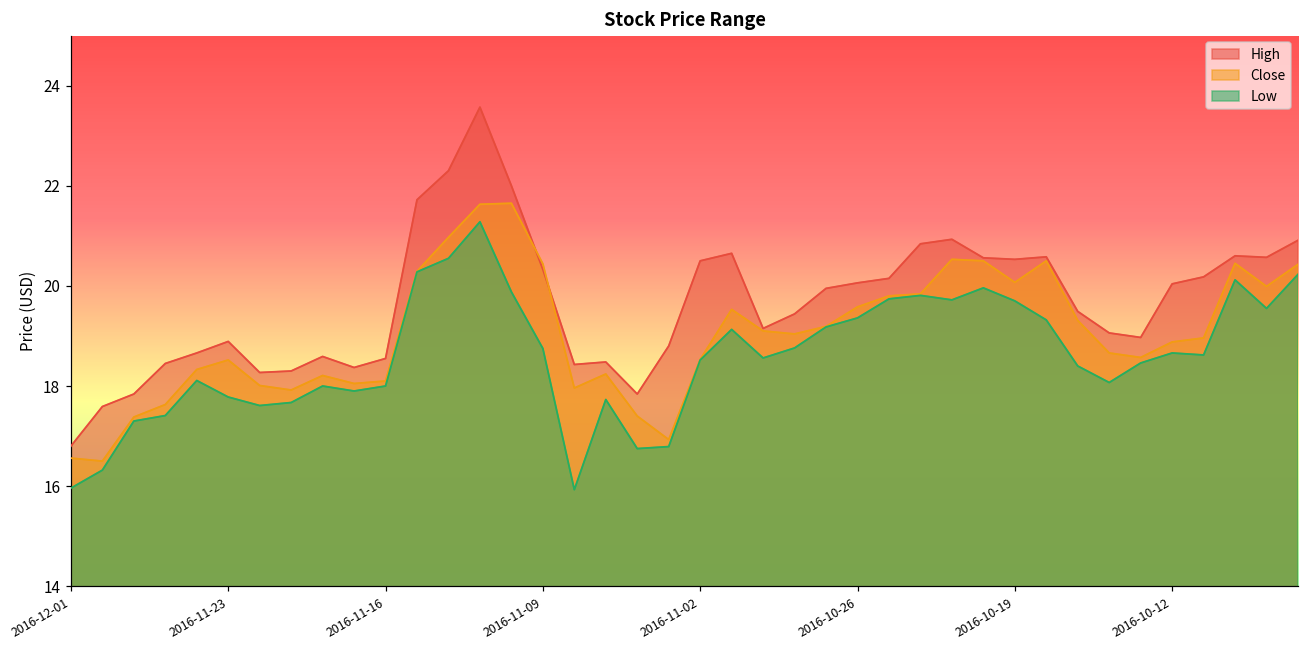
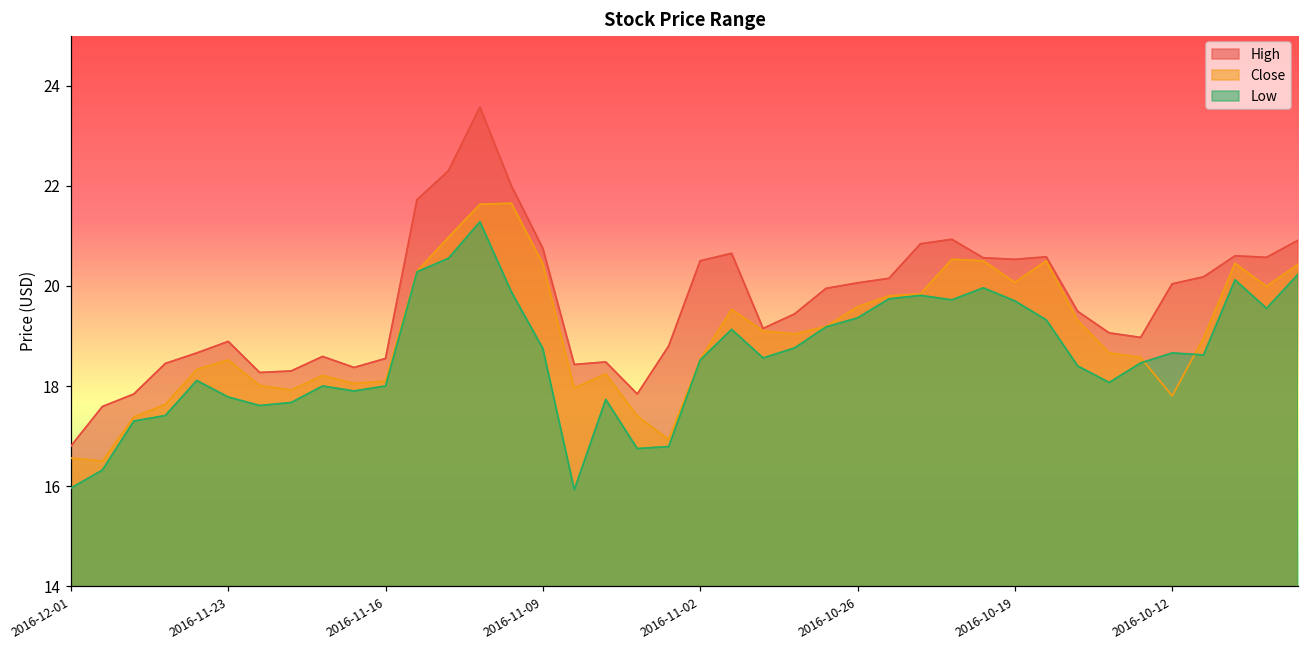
  {
    "High": {
      "2016-12-01": 16.8,
      "2016-11-23": 18.9,
      "2016-11-16": 18.5,
-     "2016-11-09": 20.3,
+     "2016-11-09": 20.8,
      "2016-11-02": 20.5,
      "2016-10-26": 20.1,
      "2016-10-19": 20.5,
      "2016-10-12": 20.0
    },
    "Close": {
      "2016-12-01": 16.6,
      "2016-11-23": 18.5,
      "2016-11-16": 18.1,
      "2016-11-09": 20.4,
      "2016-10-26": 19.6,
      "2016-10-19": 20.1,
-     "2016-10-12": 18.9
+     "2016-10-12": 17.8
    },
    "Low": {
      "2016-12-01": 16.0,
      "2016-11-23": 17.8,
      "2016-11-16": 18.0,
      "2016-11-09": 18.8,
      "2016-10-26": 19.4,
      "2016-10-19": 19.7,
      "2016-10-12": 18.7
    }
  }
